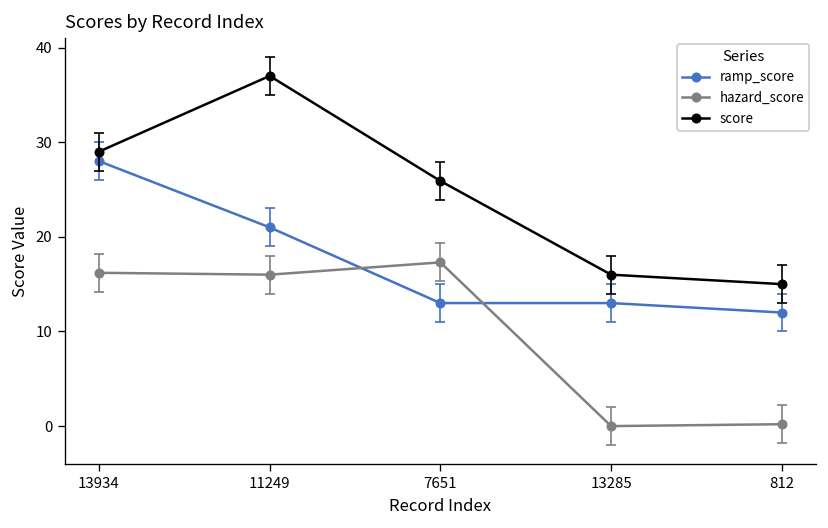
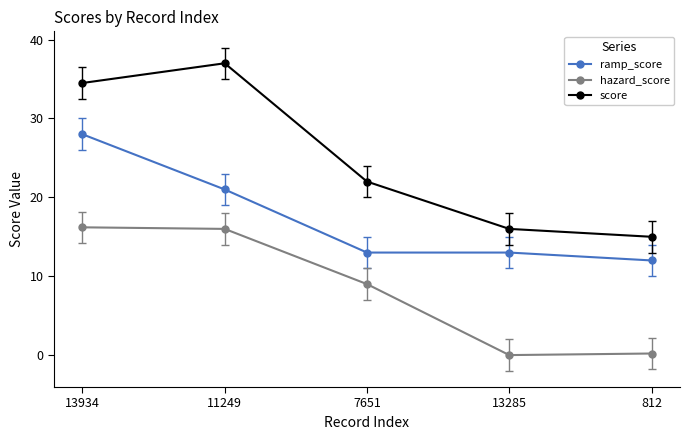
  {
    "hazard_score": {
      "13934": 16,
      "11249": 16,
-     "7651": 17,
+     "7651": 9,
      "13285": 0,
      "812": 0
    },
    "score": {
-     "13934": 29,
+     "13934": 35,
      "11249": 37,
-     "7651": 26,
+     "7651": 22,
      "13285": 16,
      "812": 15
    }
  }
